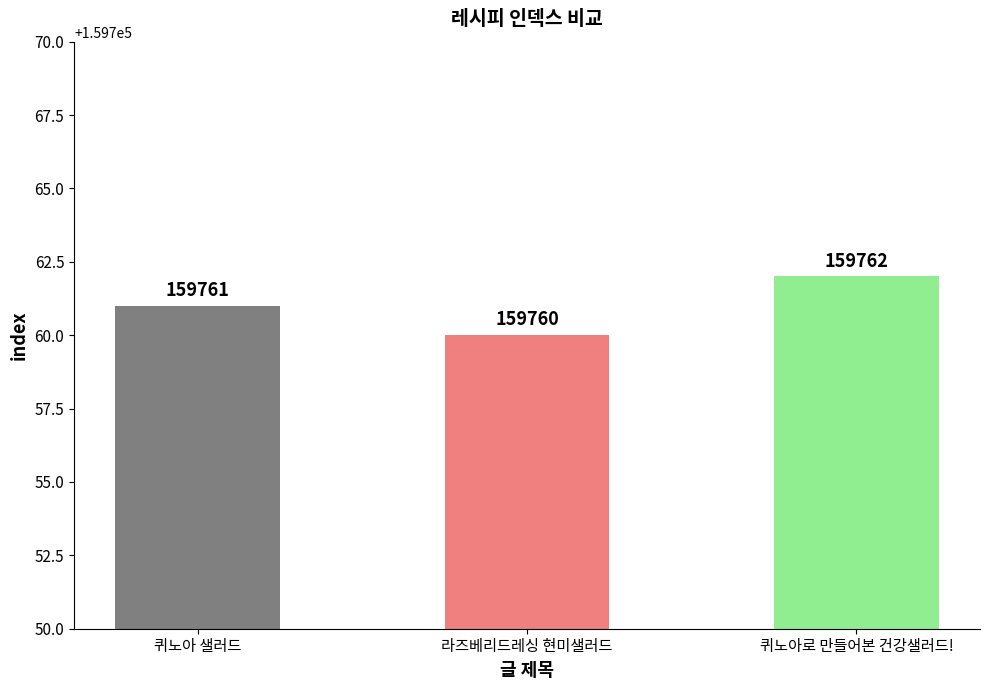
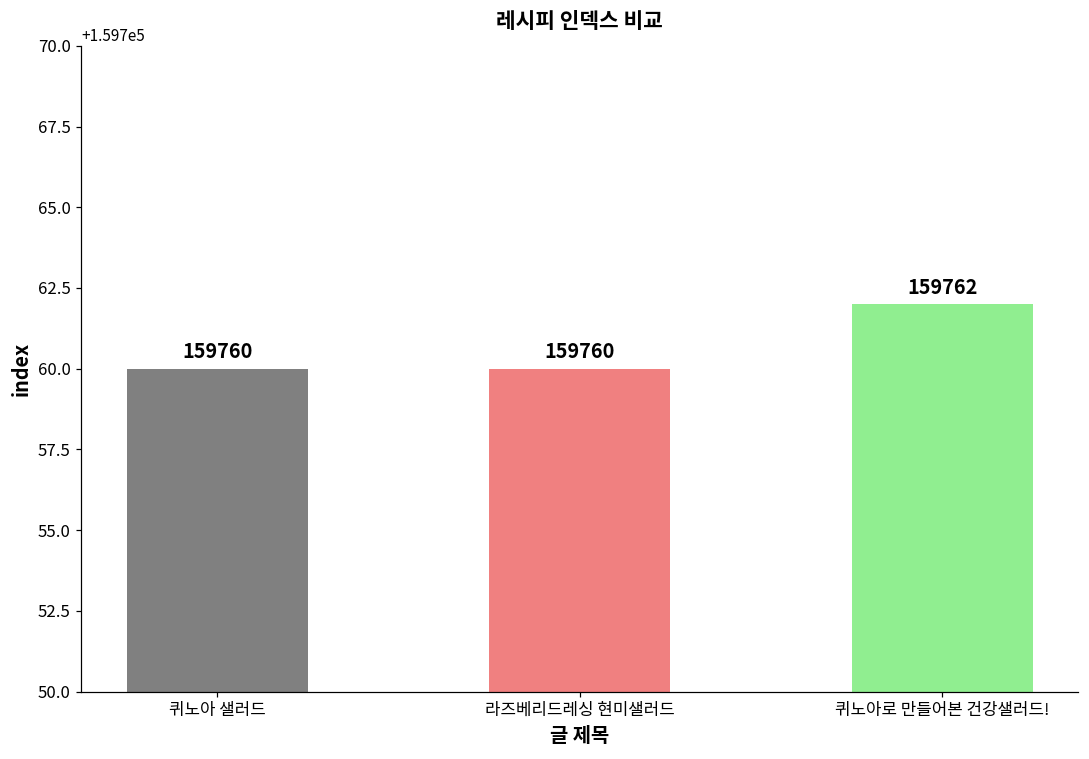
  {
-   "퀴노아 샐러드": 159761,
+   "퀴노아 샐러드": 159760,
    "라즈베리드레싱 현미샐러드": 159760,
    "퀴노아로 만들어본 건강샐러드!": 159762
  }
